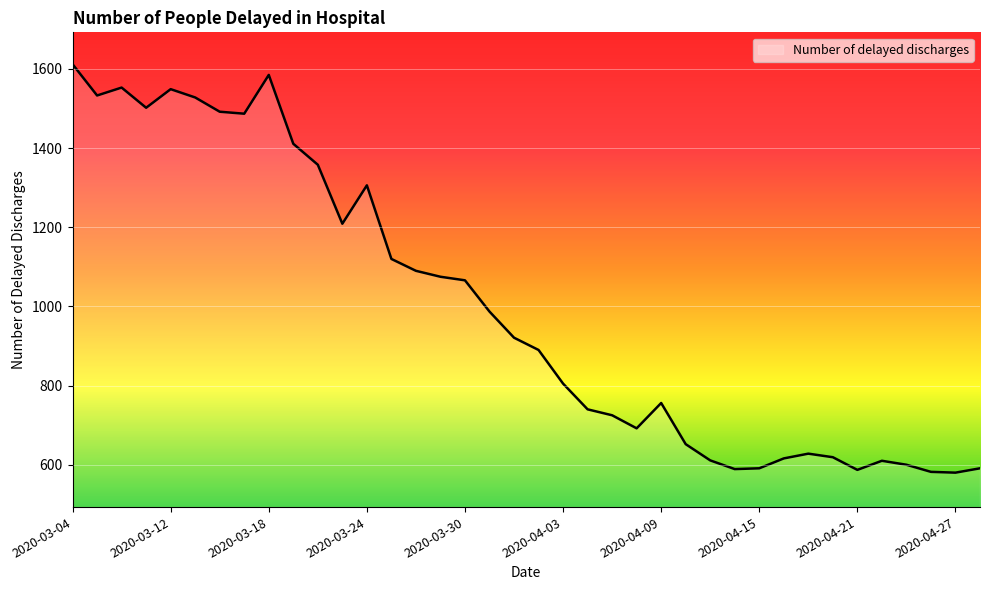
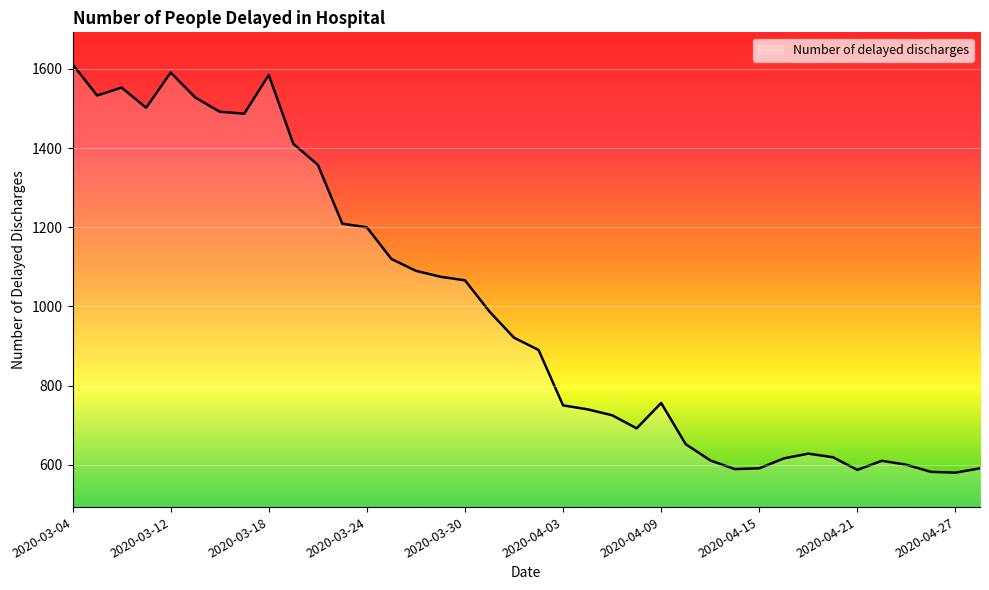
  {
    "2020-03-04": 1610,
-   "2020-03-12": 1550,
+   "2020-03-12": 1590,
    "2020-03-18": 1590,
-   "2020-03-24": 1310,
+   "2020-03-24": 1200,
    "2020-03-30": 1070,
-   "2020-04-03": 810,
+   "2020-04-03": 750,
    "2020-04-09": 760,
    "2020-04-15": 590,
    "2020-04-21": 590,
    "2020-04-27": 580
  }
